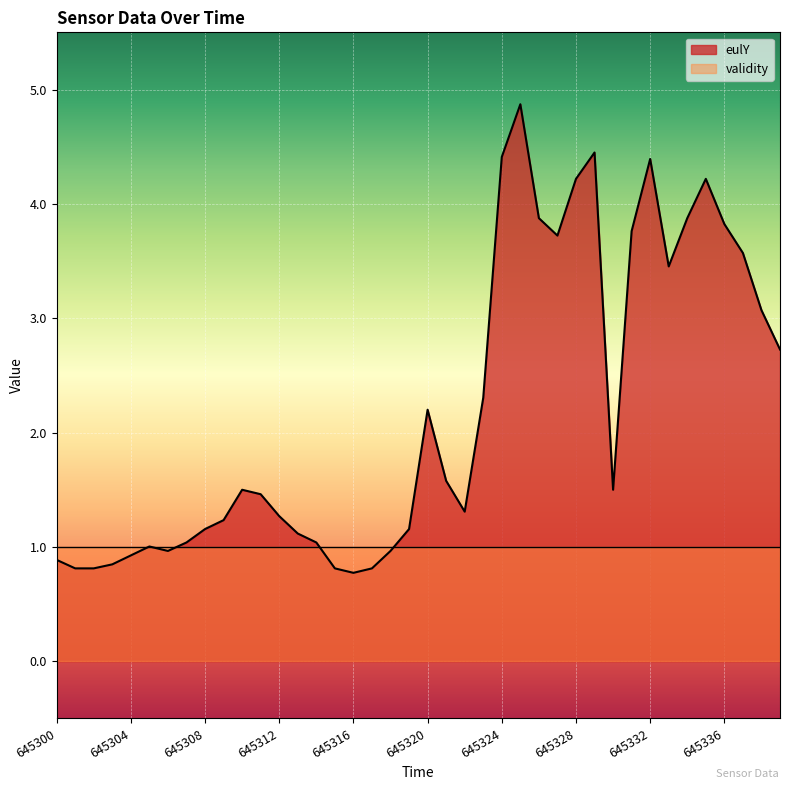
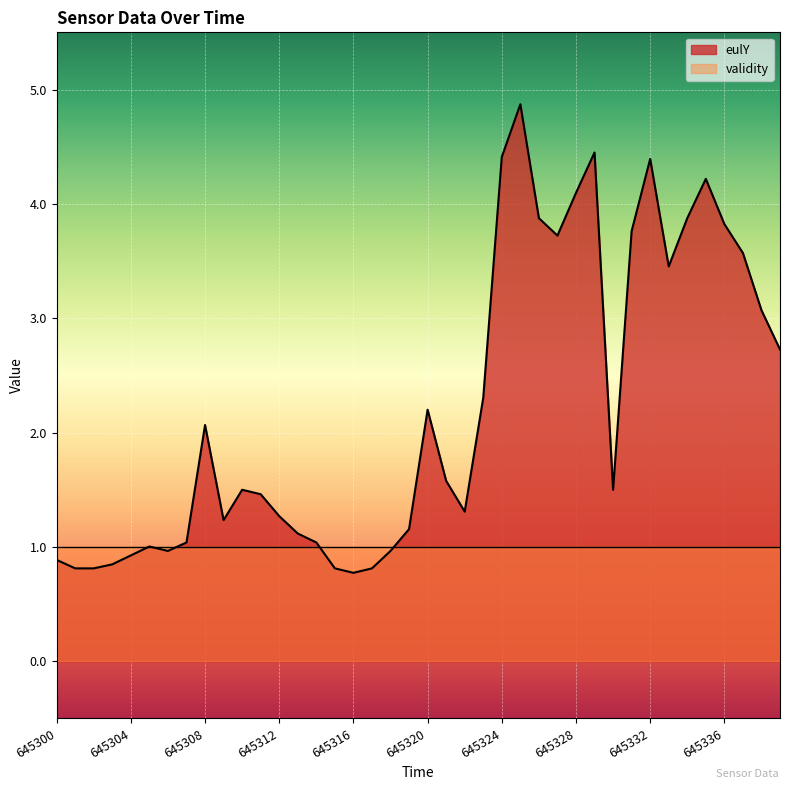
  {
    "eulY": {
      "645300": 0.89,
      "645304": 0.93,
-     "645308": 1.16,
+     "645308": 2.07,
      "645312": 1.27,
      "645316": 0.77,
      "645320": 2.20,
      "645324": 4.41,
-     "645328": 4.22,
+     "645328": 4.10,
      "645332": 4.39,
      "645336": 3.82
    },
    "validity": {
      "645300": 1.00,
      "645304": 1.00,
      "645308": 1.00,
      "645312": 1.00,
      "645316": 1.00,
      "645320": 1.00,
      "645324": 1.00,
      "645328": 1.00,
      "645332": 1.00,
      "645336": 1.00
    }
  }
